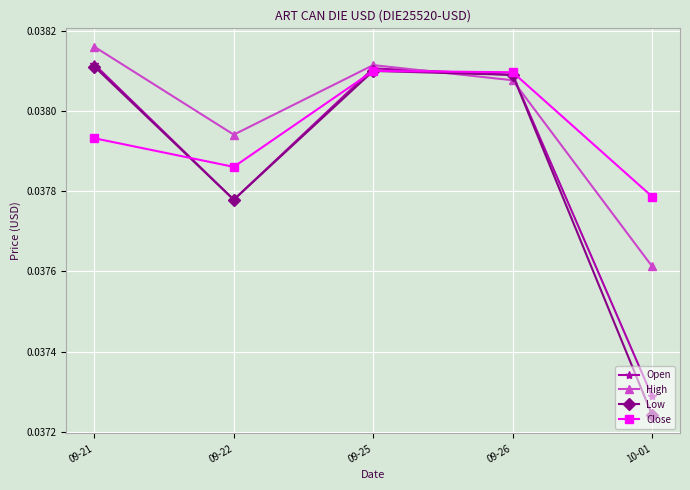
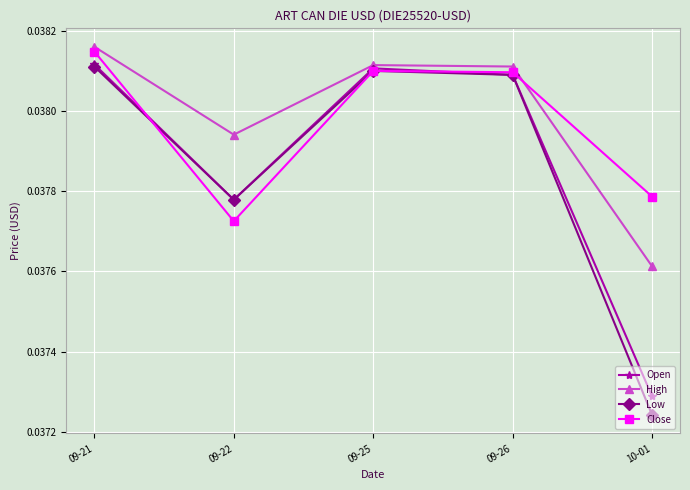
  {
    "High": {
      "09-21": 0.03816,
      "09-22": 0.03794,
      "09-25": 0.03811,
-     "09-26": 0.03808,
+     "09-26": 0.03811,
      "10-01": 0.03761
    },
    "Close": {
-     "09-21": 0.03793,
-     "09-22": 0.03786,
+     "09-21": 0.03815,
+     "09-22": 0.03773,
      "09-26": 0.03810,
      "10-01": 0.03779
    }
  }
